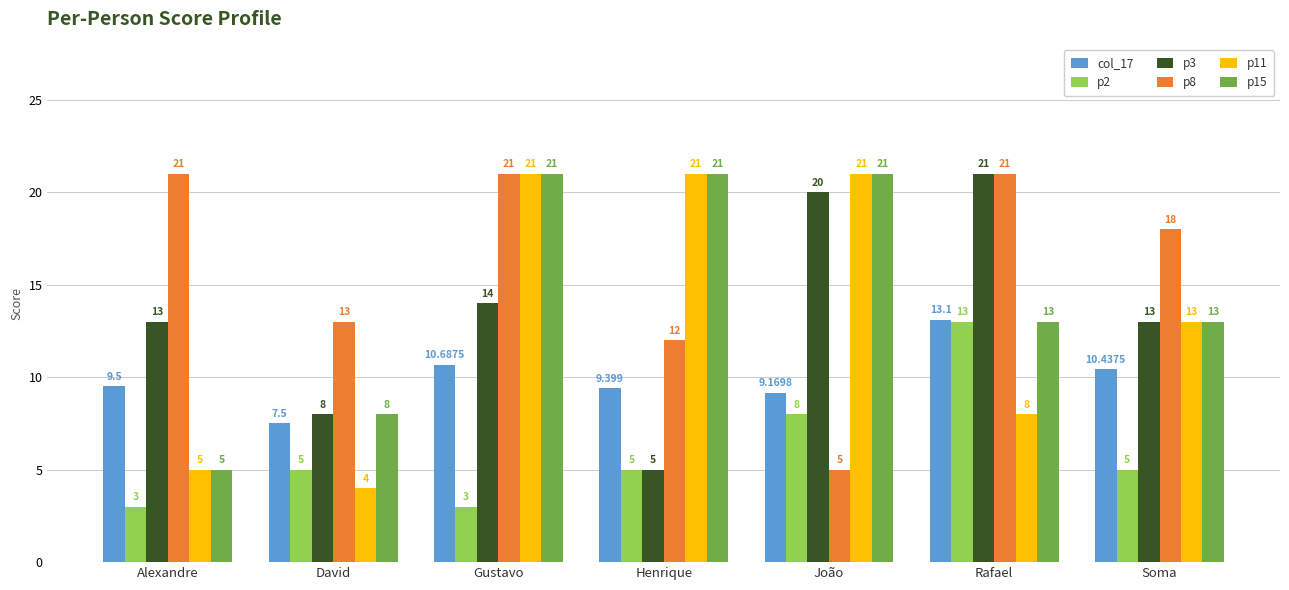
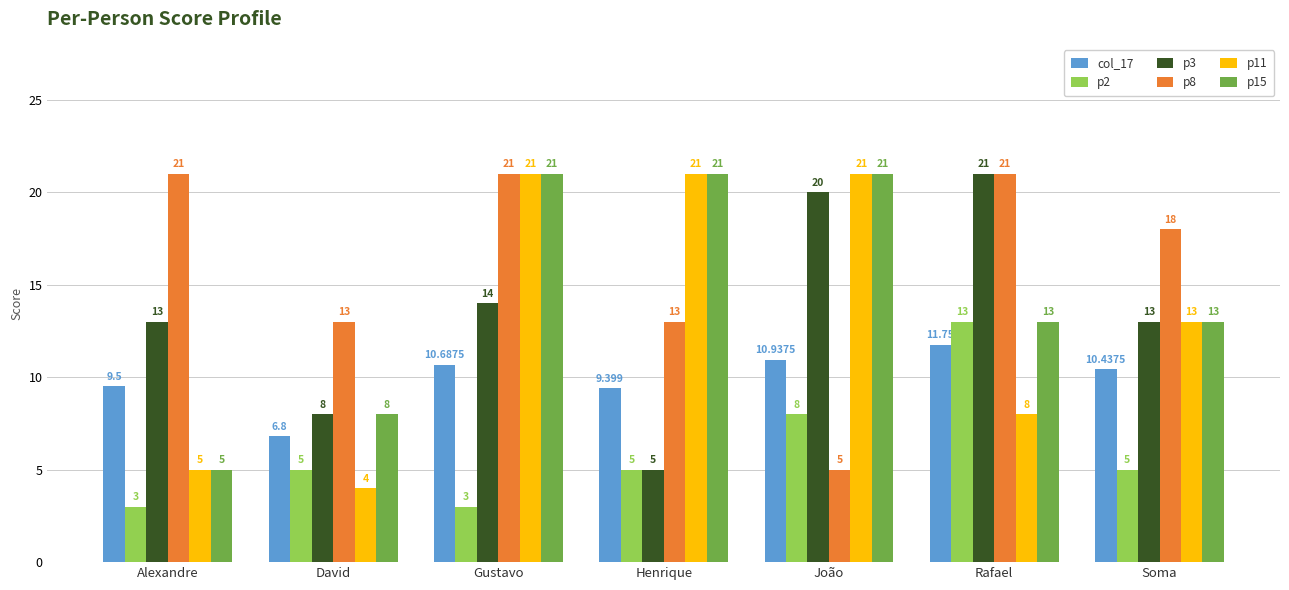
  {
    "col_17": {
      "Alexandre": 9.5,
-     "David": 7.5,
+     "David": 6.8,
      "Gustavo": 10.6875,
      "Henrique": 9.399,
-     "João": 9.1698,
-     "Rafael": 13.1,
+     "João": 10.9375,
+     "Rafael": 11.75,
      "Soma": 10.4375
    },
    "p3": {
      "Alexandre": 13,
      "David": 8,
      "Gustavo": 14,
      "Henrique": 5,
      "João": 20,
      "Rafael": 21,
      "Soma": 13
    },
    "p8": {
      "Alexandre": 21,
      "David": 13,
      "Gustavo": 21,
-     "Henrique": 12,
+     "Henrique": 13,
      "João": 5,
      "Rafael": 21,
      "Soma": 18
    },
    "p11": {
      "Alexandre": 5,
      "David": 4,
      "Gustavo": 21,
      "Henrique": 21,
      "João": 21,
      "Rafael": 8,
      "Soma": 13
    }
  }
